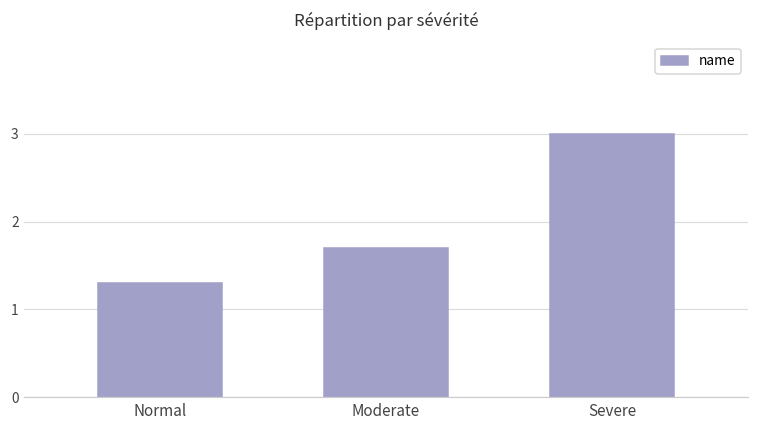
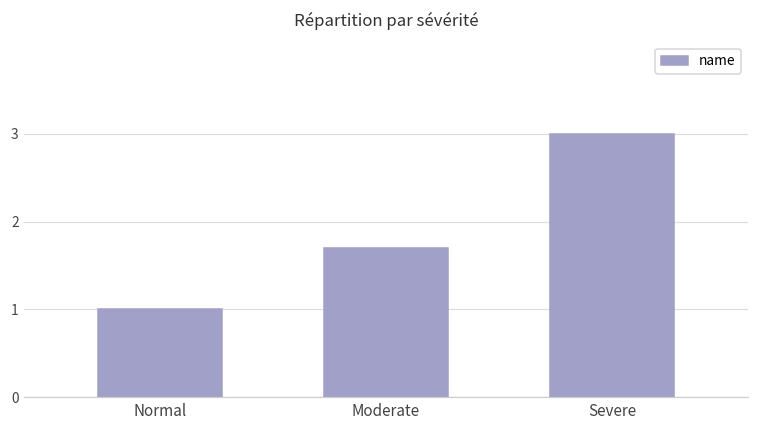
  {
-   "Normal": 1.3,
+   "Normal": 1.0,
    "Moderate": 1.7,
    "Severe": 3.0
  }
